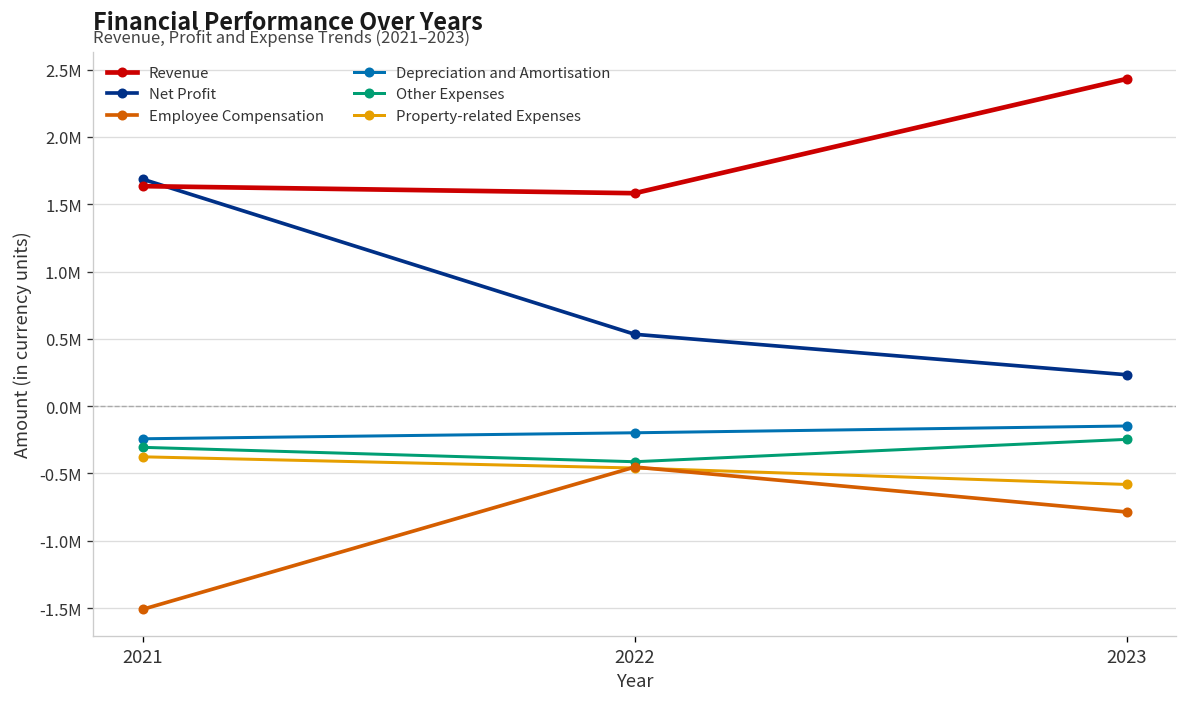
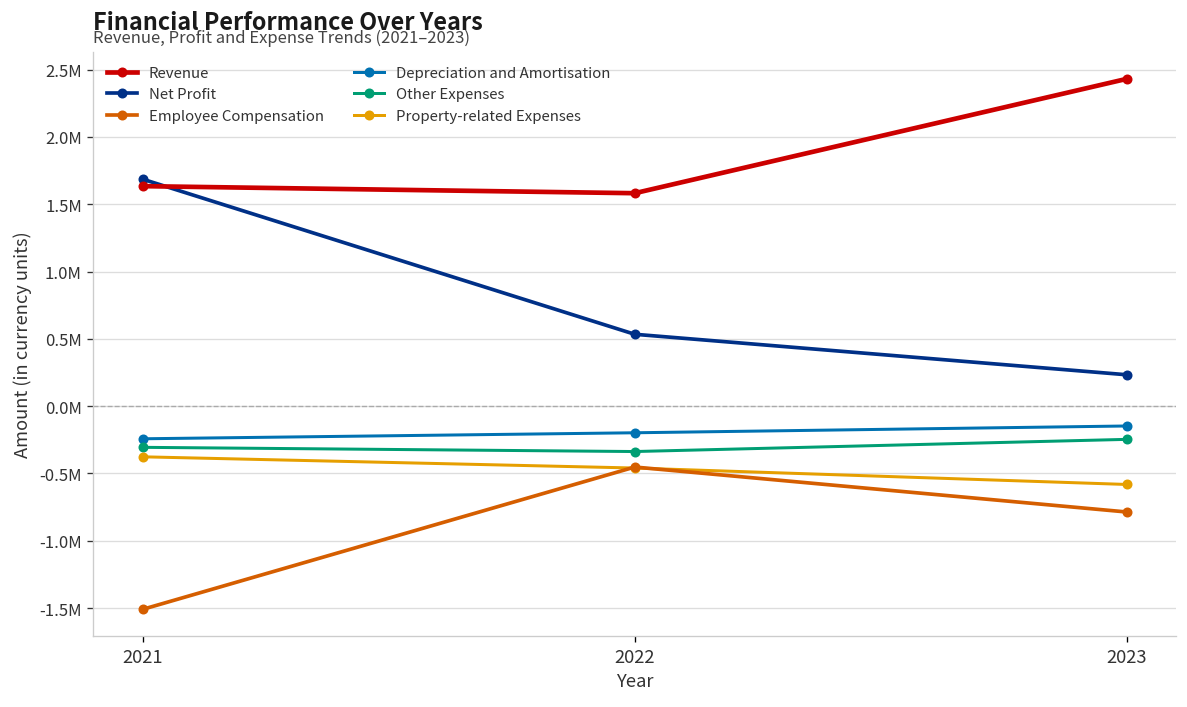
  {
    "Revenue": {
      "2021": 1630000,
      "2022": 1580000,
      "2023": 2430000
    },
    "Net Profit": {
      "2021": 1690000,
      "2022": 530000,
      "2023": 230000
    },
    "Employee Compensation": {
      "2021": -1510000,
      "2023": -790000
    },
    "Depreciation and Amortisation": {
      "2021": -240000,
      "2022": -200000,
      "2023": -150000
    },
    "Other Expenses": {
      "2021": -310000,
-     "2022": -410000,
+     "2022": -340000,
      "2023": -250000
    },
    "Property-related Expenses": {
      "2021": -380000,
      "2023": -580000
    }
  }
